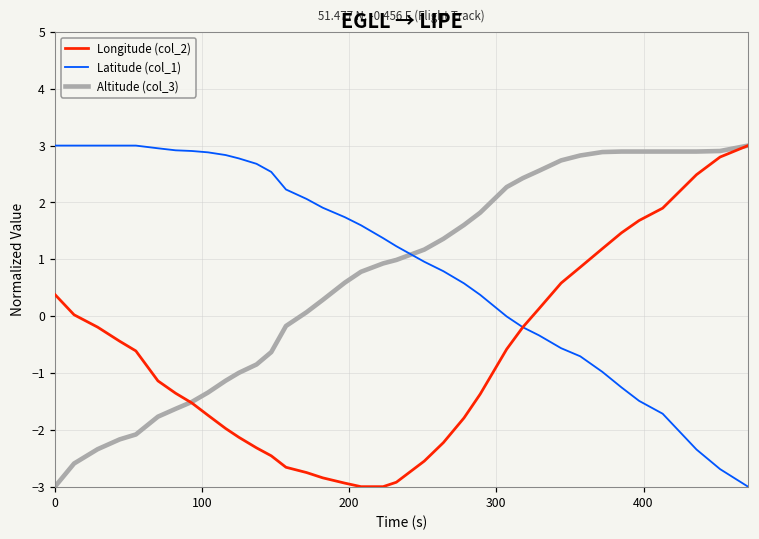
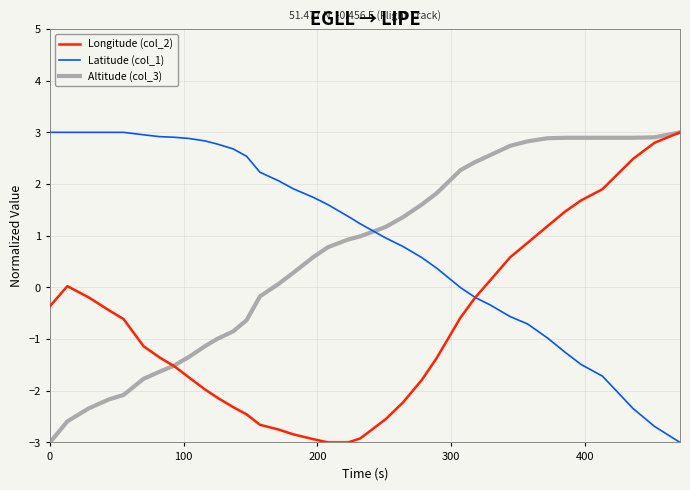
  {
    "Longitude (col_2)": {
-     "0": 0.4
+     "0": -0.4
    },
    "Latitude (col_1)": {
      "0": 3.0
    },
    "Altitude (col_3)": {
      "0": -3.0
    }
  }
